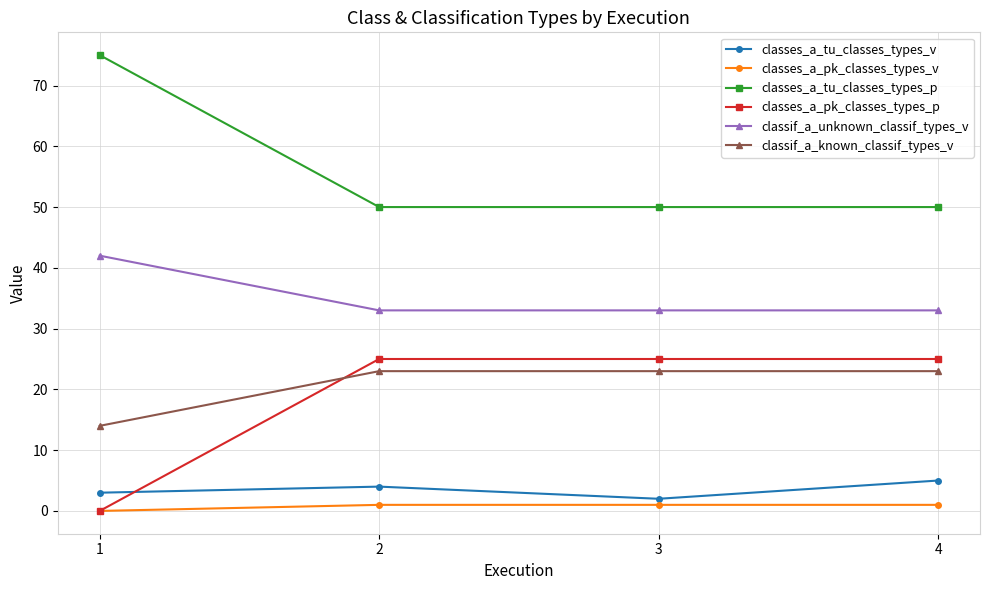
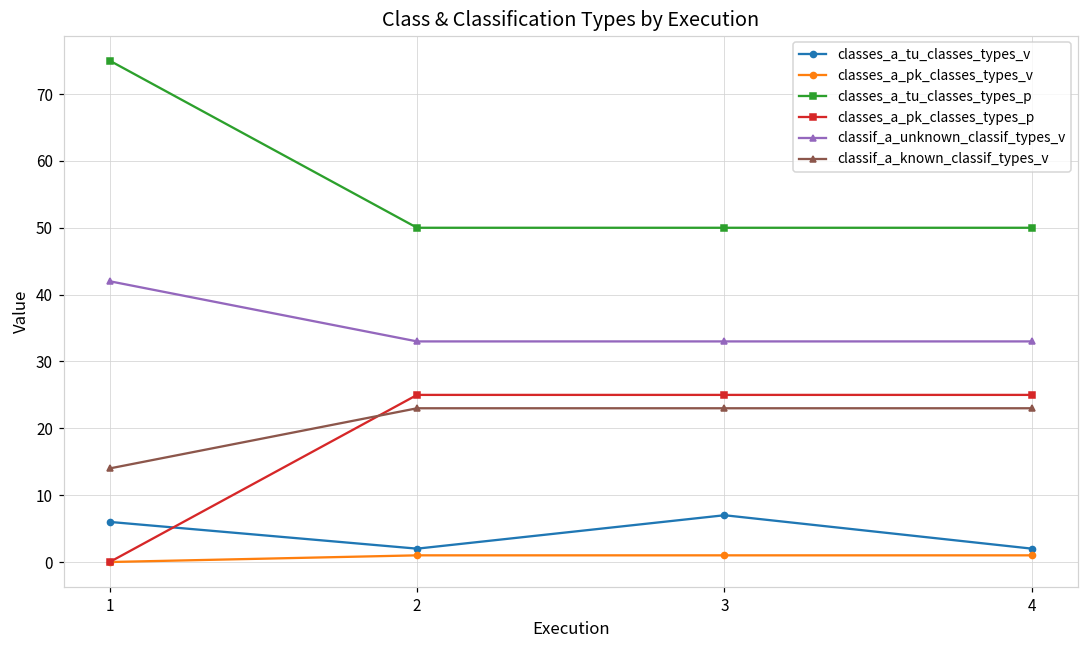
  {
    "classes_a_tu_classes_types_v": {
-     "1": 3,
-     "2": 4,
-     "3": 2,
-     "4": 5
+     "1": 6,
+     "2": 2,
+     "3": 7,
+     "4": 2
    },
    "classes_a_pk_classes_types_v": {
      "2": 1,
      "3": 1,
      "4": 1
    },
    "classes_a_tu_classes_types_p": {
      "1": 75,
      "2": 50,
      "3": 50,
      "4": 50
    },
    "classes_a_pk_classes_types_p": {
      "2": 25,
      "3": 25,
      "4": 25
    },
    "classif_a_unknown_classif_types_v": {
      "1": 42,
      "2": 33,
      "3": 33,
      "4": 33
    },
    "classif_a_known_classif_types_v": {
      "1": 14,
      "2": 23,
      "3": 23,
      "4": 23
    }
  }
